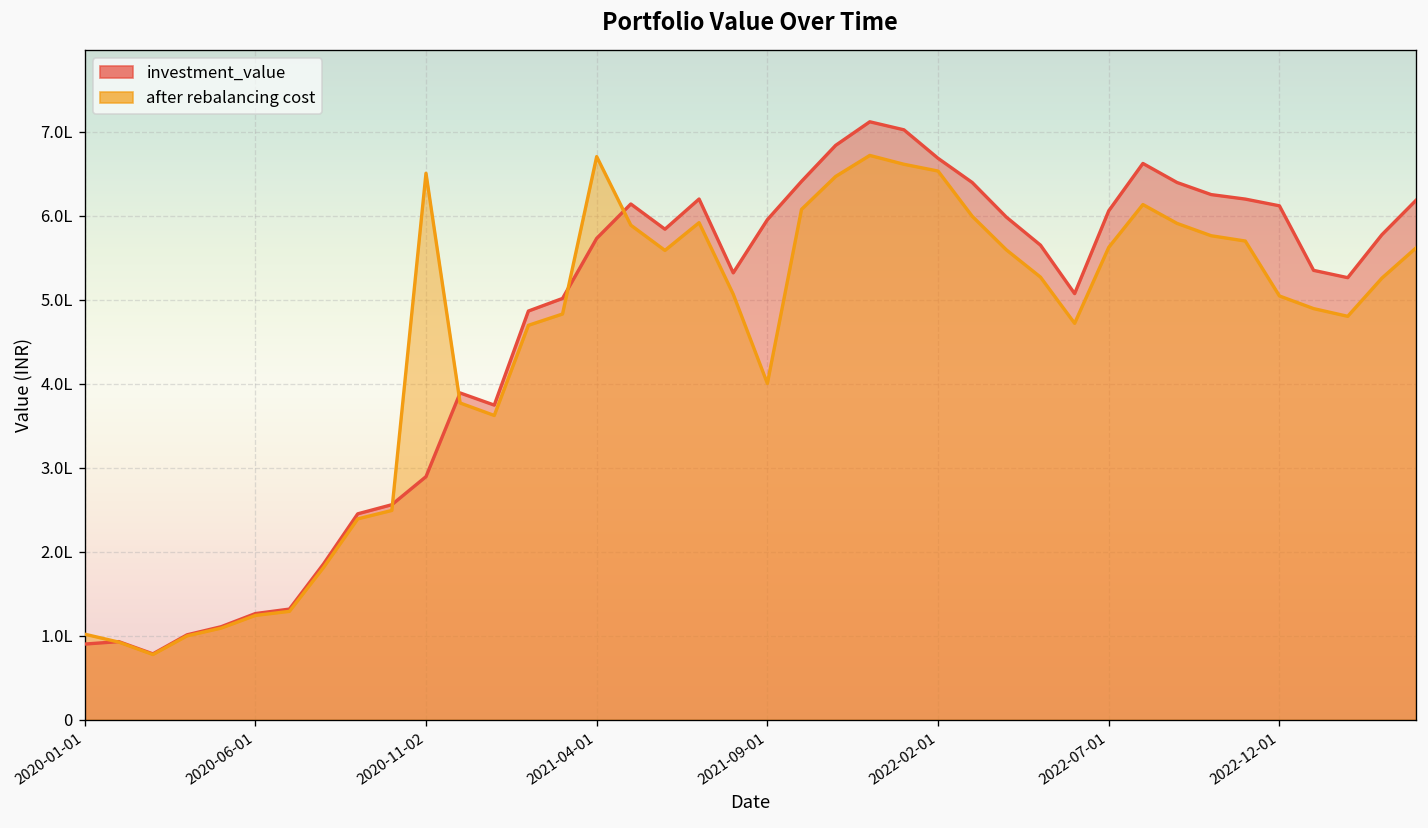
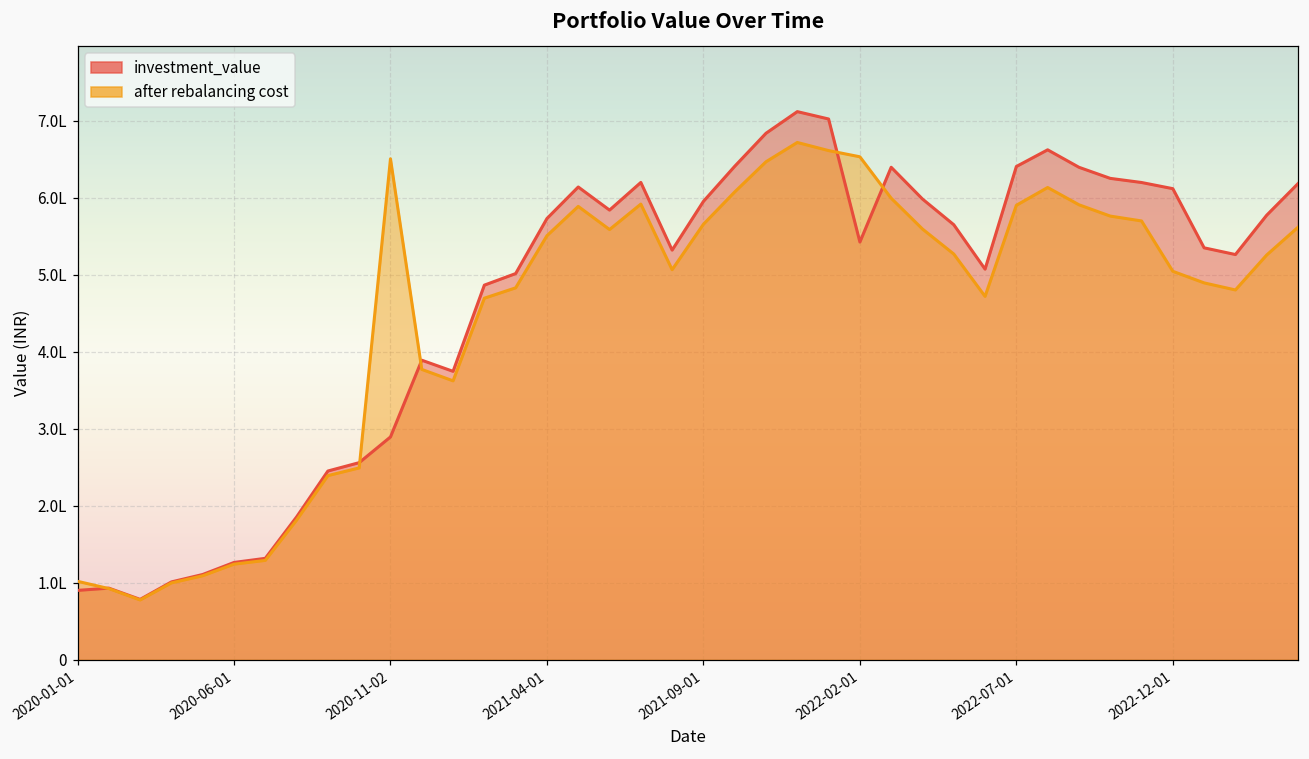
  {
    "investment_value": {
      "2020-01-01": "0.9L",
      "2020-11-02": "2.9L",
      "2021-04-01": "5.7L",
      "2021-09-01": "6.0L",
-     "2022-02-01": "6.7L",
-     "2022-07-01": "6.1L",
+     "2022-02-01": "5.4L",
+     "2022-07-01": "6.4L",
      "2022-12-01": "6.1L"
    },
    "after rebalancing cost": {
      "2020-01-01": "1.0L",
      "2020-11-02": "6.5L",
-     "2021-04-01": "6.7L",
-     "2021-09-01": "4.0L",
+     "2021-04-01": "5.5L",
+     "2021-09-01": "5.7L",
      "2022-02-01": "6.5L",
-     "2022-07-01": "5.6L",
+     "2022-07-01": "5.9L",
      "2022-12-01": "5.0L"
    }
  }
